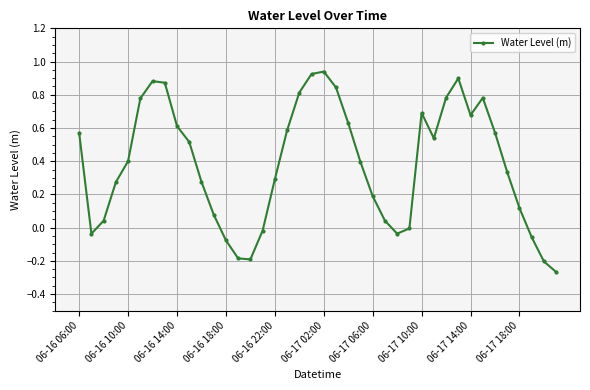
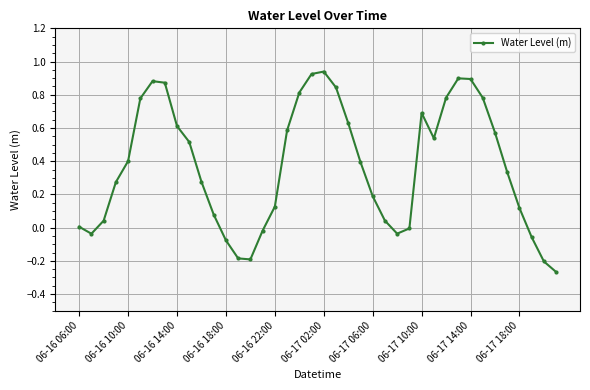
  {
-   "06-16 06:00": 0.57,
+   "06-16 06:00": 0.01,
    "06-16 10:00": 0.40,
    "06-16 14:00": 0.61,
    "06-16 18:00": -0.08,
-   "06-16 22:00": 0.29,
+   "06-16 22:00": 0.13,
    "06-17 02:00": 0.94,
    "06-17 06:00": 0.19,
    "06-17 10:00": 0.69,
-   "06-17 14:00": 0.68,
+   "06-17 14:00": 0.89,
    "06-17 18:00": 0.12
  }
